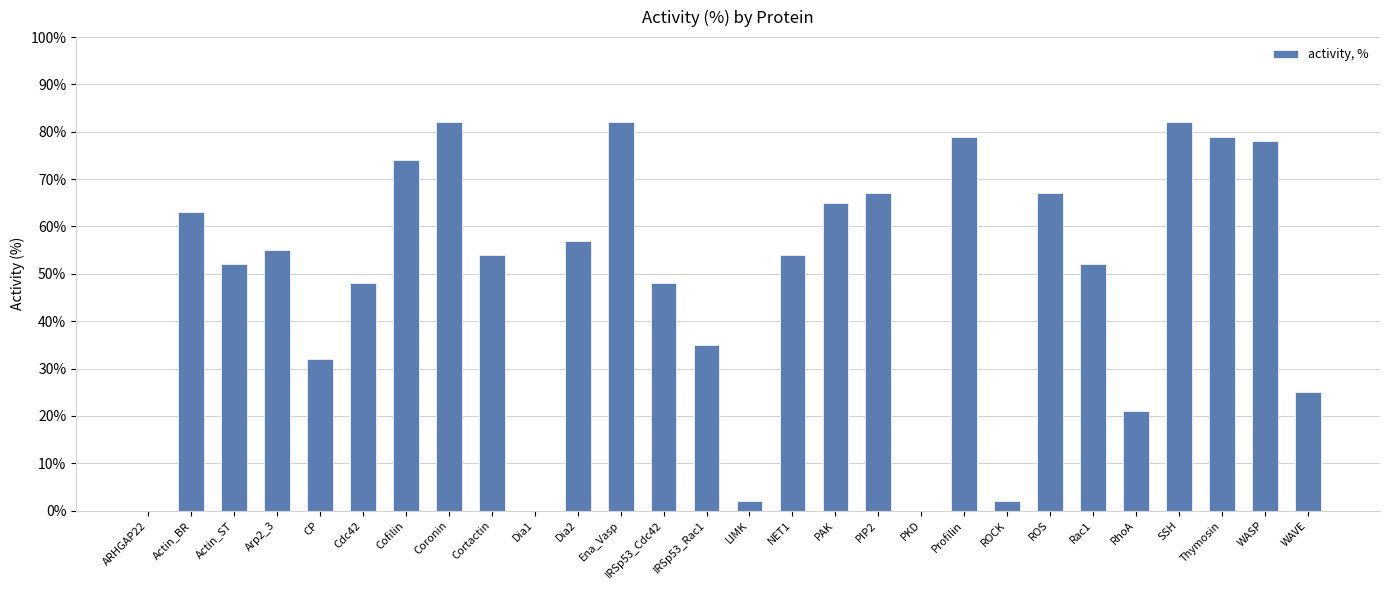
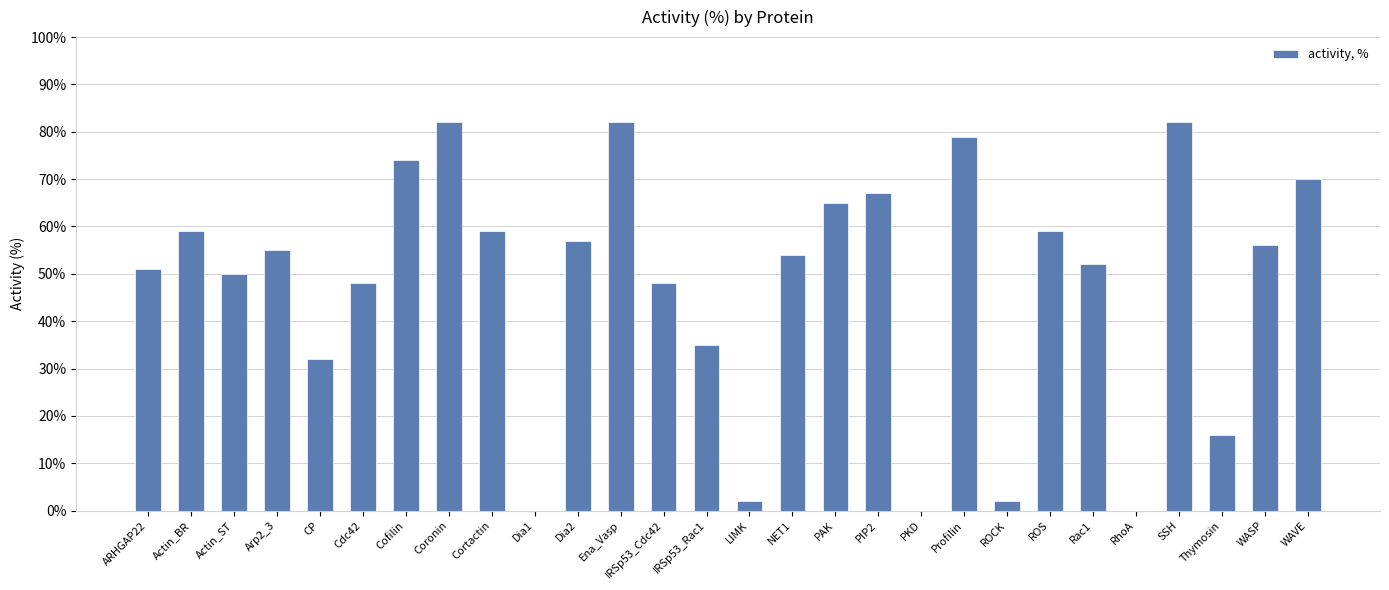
  {
-   "ARHGAP22": "0%",
-   "Actin_BR": "63%",
-   "Actin_ST": "52%",
+   "ARHGAP22": "51%",
+   "Actin_BR": "59%",
+   "Actin_ST": "50%",
    "Arp2_3": "55%",
    "CP": "32%",
    "Cdc42": "48%",
    "Cofilin": "74%",
    "Coronin": "82%",
-   "Cortactin": "54%",
+   "Cortactin": "59%",
    "Dia1": "0%",
    "Dia2": "57%",
    "Ena_Vasp": "82%",
    "IRSp53_Cdc42": "48%",
    "IRSp53_Rac1": "35%",
    "LIMK": "2%",
    "NET1": "54%",
    "PAK": "65%",
    "PIP2": "67%",
    "PKD": "0%",
    "Profilin": "79%",
    "ROCK": "2%",
-   "ROS": "67%",
+   "ROS": "59%",
    "Rac1": "52%",
-   "RhoA": "21%",
+   "RhoA": "0%",
    "SSH": "82%",
-   "Thymosin": "79%",
-   "WASP": "78%",
-   "WAVE": "25%"
+   "Thymosin": "16%",
+   "WASP": "56%",
+   "WAVE": "70%"
  }
